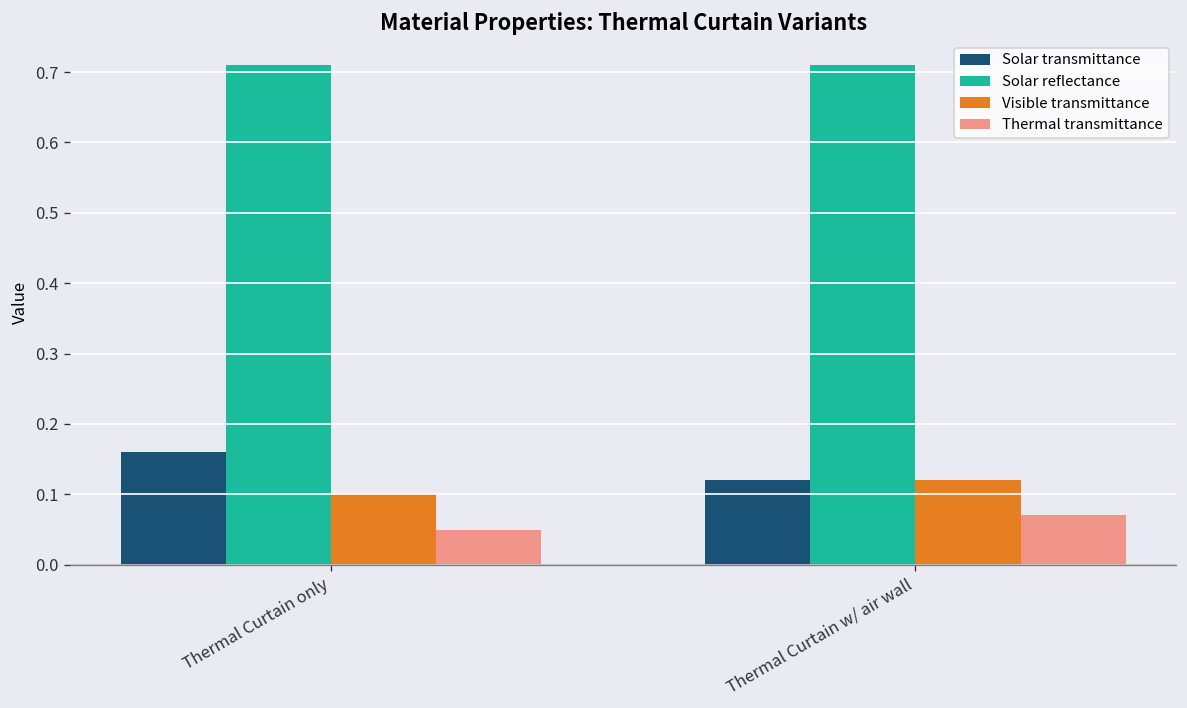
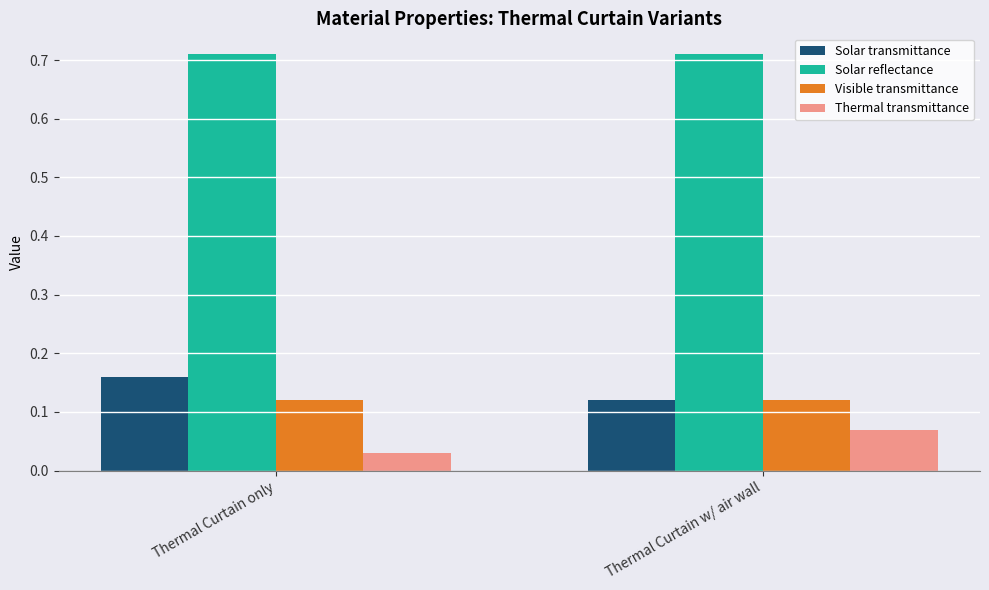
  {
    "Solar transmittance": {
      "Thermal Curtain only": 0.16,
      "Thermal Curtain w/ air wall": 0.12
    },
    "Solar reflectance": {
      "Thermal Curtain only": 0.71,
      "Thermal Curtain w/ air wall": 0.71
    },
    "Visible transmittance": {
-     "Thermal Curtain only": 0.10,
+     "Thermal Curtain only": 0.12,
      "Thermal Curtain w/ air wall": 0.12
    },
    "Thermal transmittance": {
-     "Thermal Curtain only": 0.05,
+     "Thermal Curtain only": 0.03,
      "Thermal Curtain w/ air wall": 0.07
    }
  }
